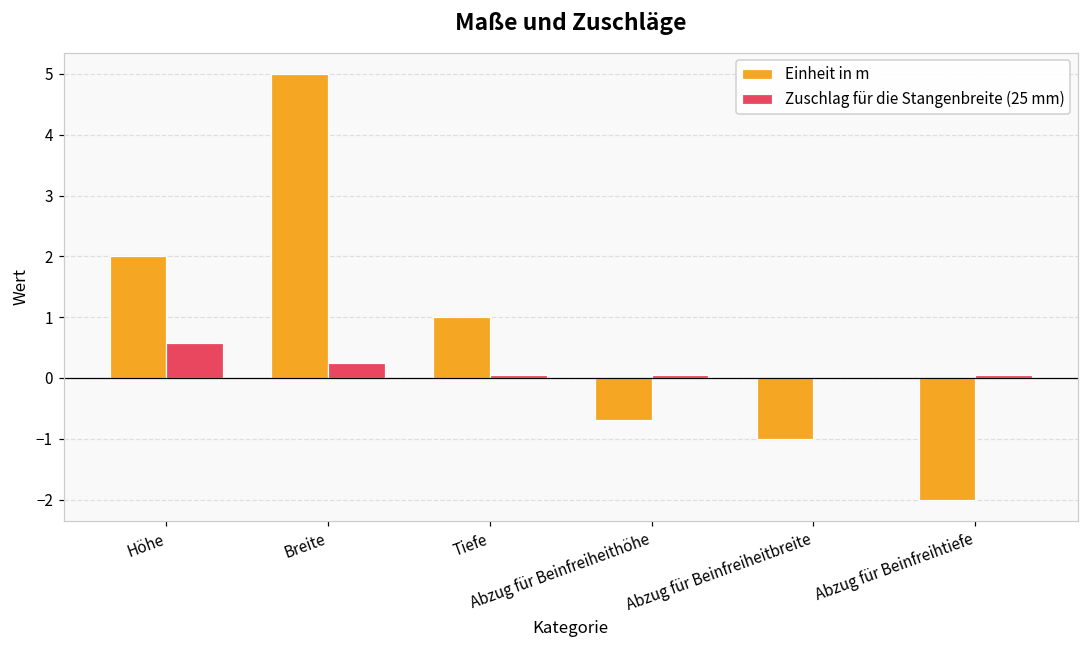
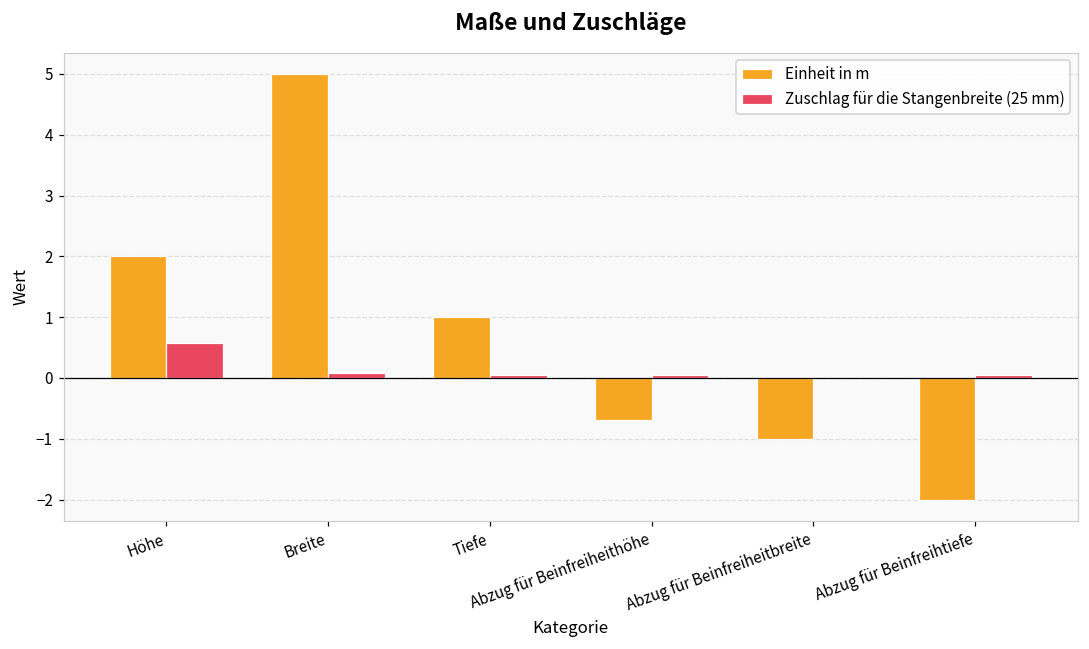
  {
    "Einheit in m": {
      "Höhe": 2.0,
      "Breite": 5.0,
      "Tiefe": 1.0,
      "Abzug für Beinfreiheithöhe": -0.7,
      "Abzug für Beinfreiheitbreite": -1.0,
      "Abzug für Beinfreihtiefe": -2.0
    },
    "Zuschlag für die Stangenbreite (25 mm)": {
      "Höhe": 0.6,
-     "Breite": 0.3,
+     "Breite": 0.1,
      "Tiefe": 0.1,
      "Abzug für Beinfreiheithöhe": 0.1,
      "Abzug für Beinfreiheitbreite": 0.0,
      "Abzug für Beinfreihtiefe": 0.1
    }
  }
